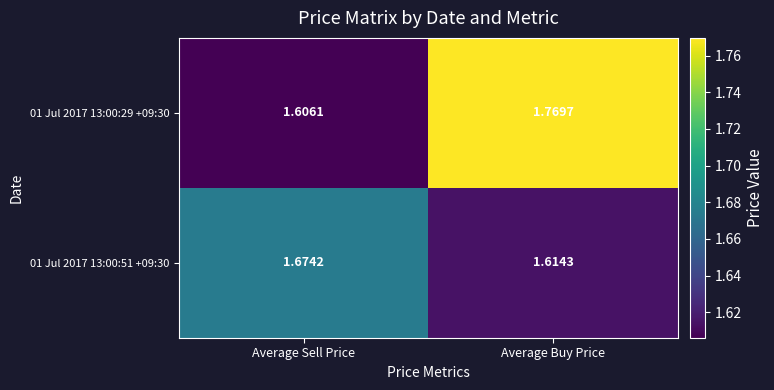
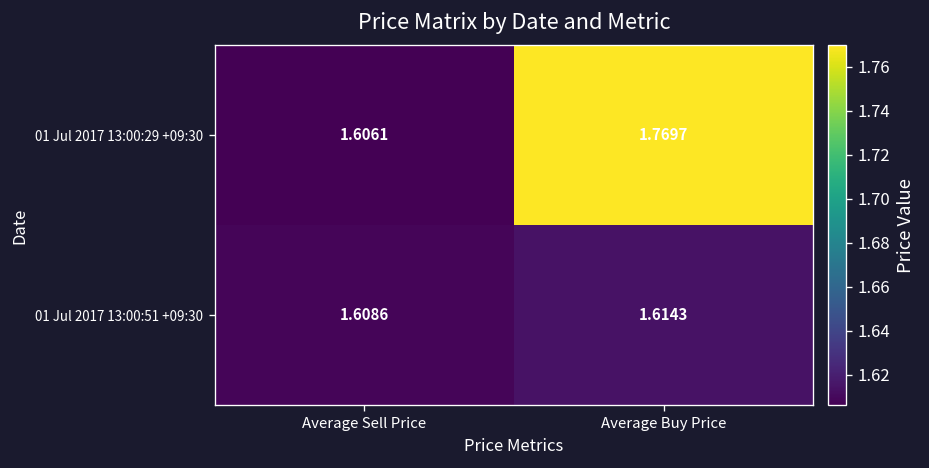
  {
    "01 Jul 2017 13:00:29 +09:30": {
      "Average Sell Price": 1.6061,
      "Average Buy Price": 1.7697
    },
    "01 Jul 2017 13:00:51 +09:30": {
-     "Average Sell Price": 1.6742,
+     "Average Sell Price": 1.6086,
      "Average Buy Price": 1.6143
    }
  }
